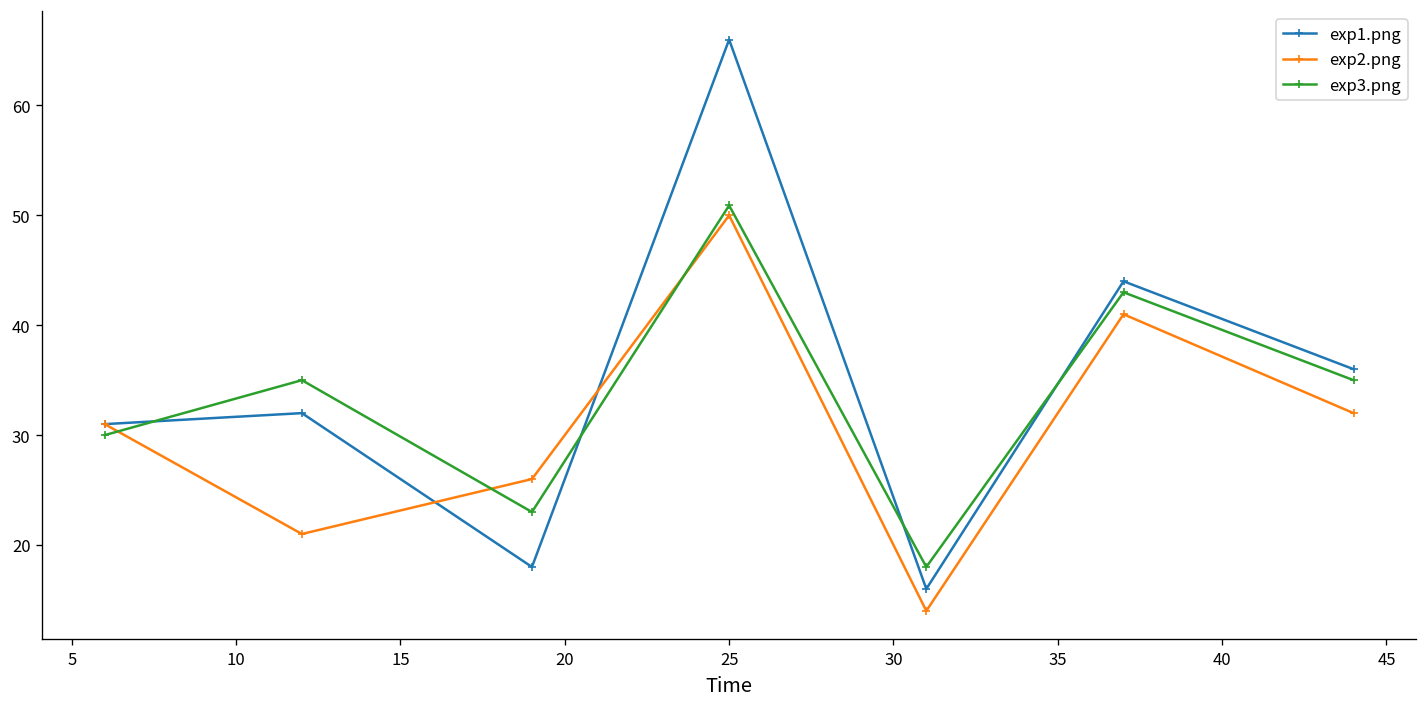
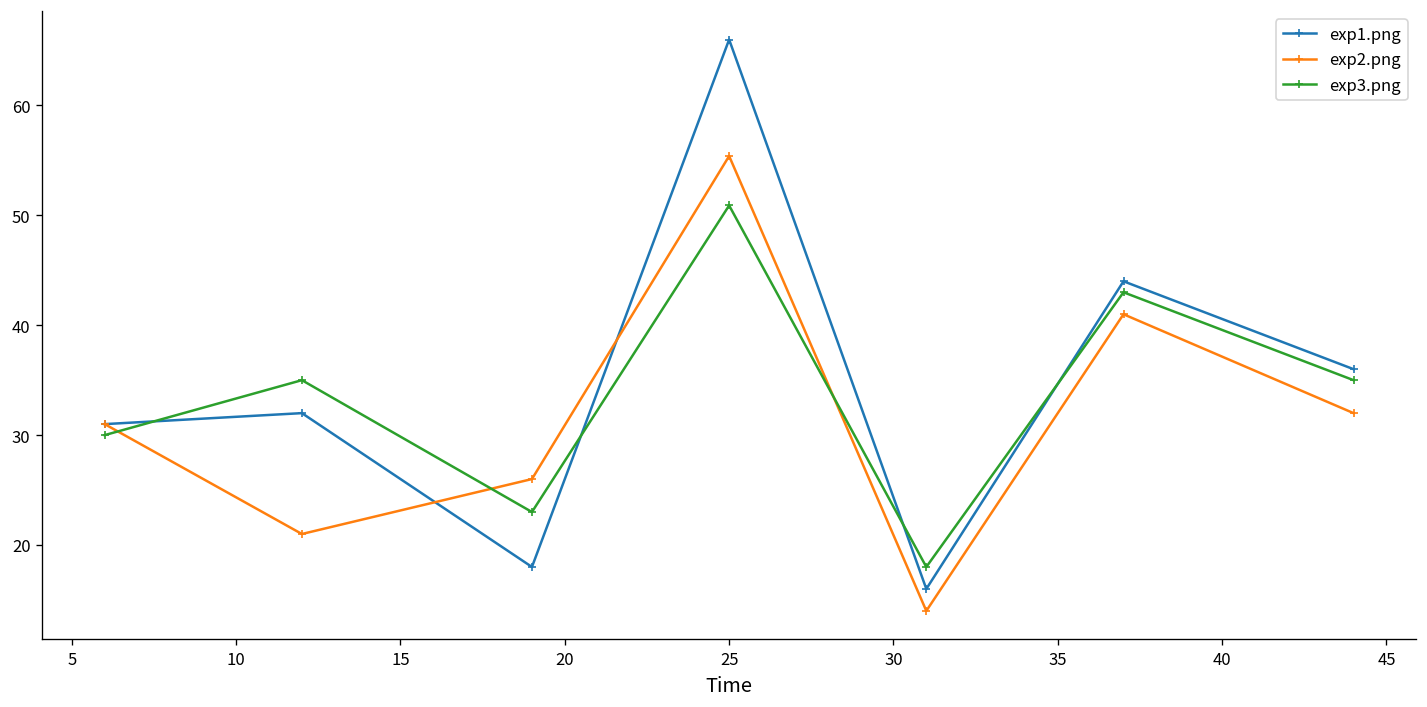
  {
    "exp1.png": {
      "25": 66
    },
    "exp2.png": {
-     "25": 50
+     "25": 55
    },
    "exp3.png": {
      "25": 51
    }
  }
